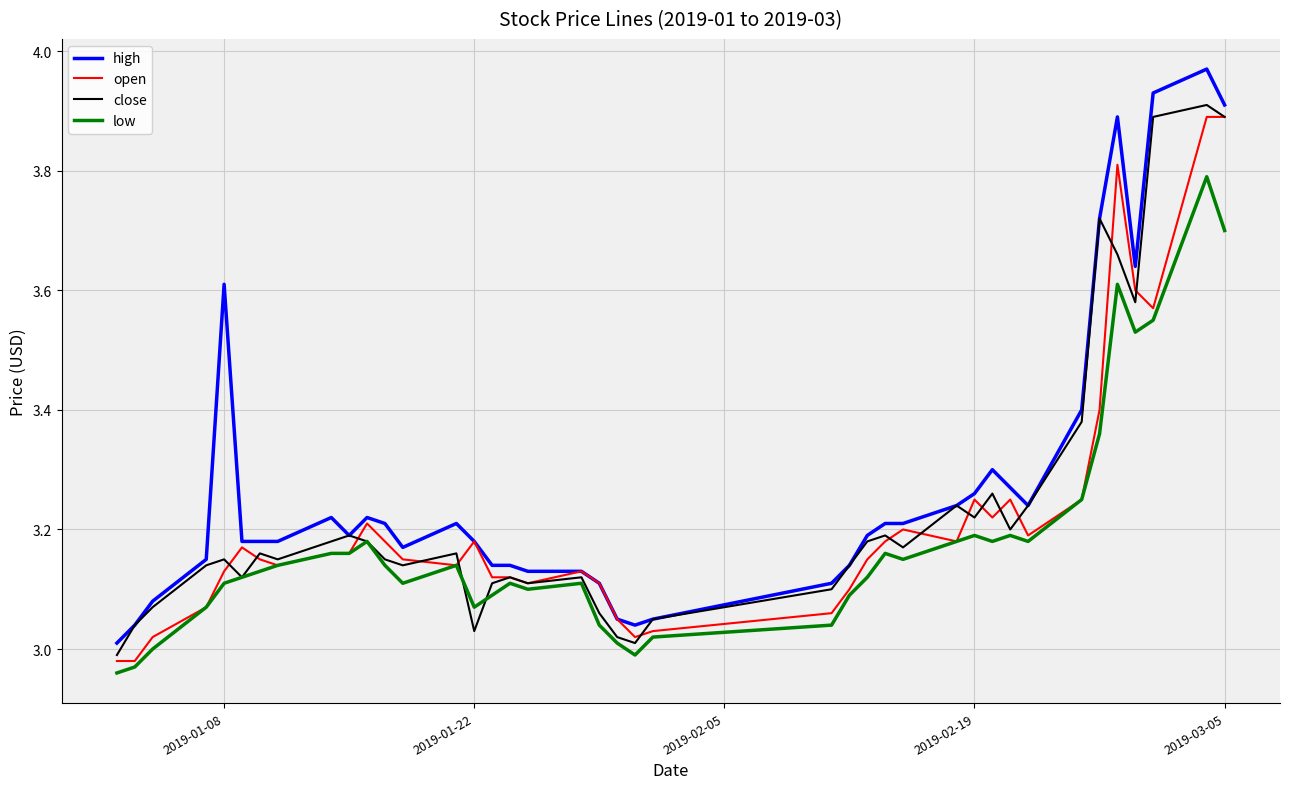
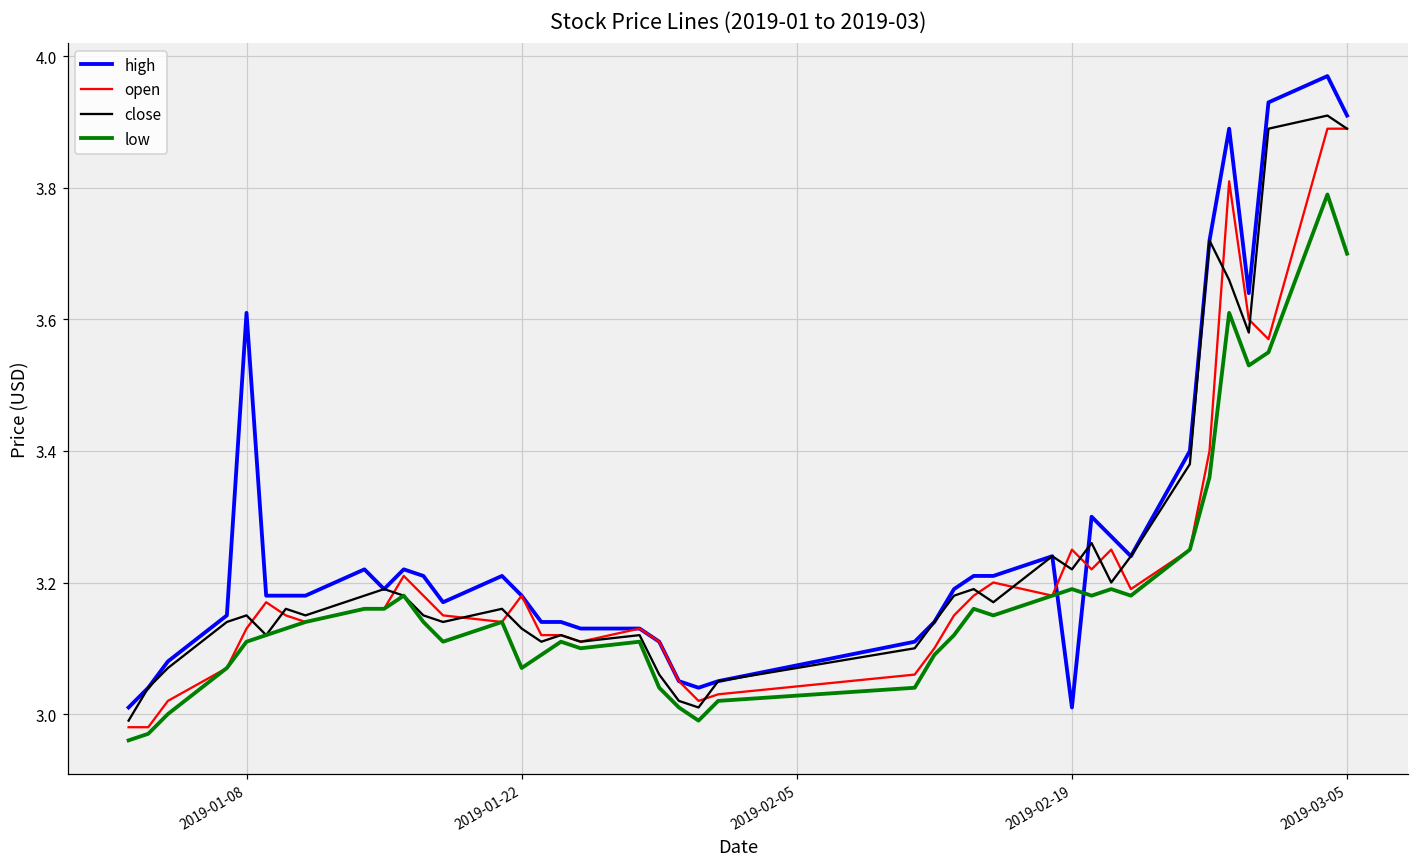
  {
    "high": {
      "2019-01-08": 3.61,
-     "2019-02-19": 3.26,
+     "2019-02-19": 3.01,
      "2019-03-05": 3.91
    },
    "open": {
      "2019-01-08": 3.13,
      "2019-02-19": 3.25
    },
    "close": {
      "2019-01-08": 3.15,
-     "2019-01-22": 3.03,
+     "2019-01-22": 3.13,
      "2019-02-19": 3.22
    },
    "low": {
      "2019-01-08": 3.11,
      "2019-01-22": 3.07,
      "2019-02-19": 3.19,
      "2019-03-05": 3.70
    }
  }
